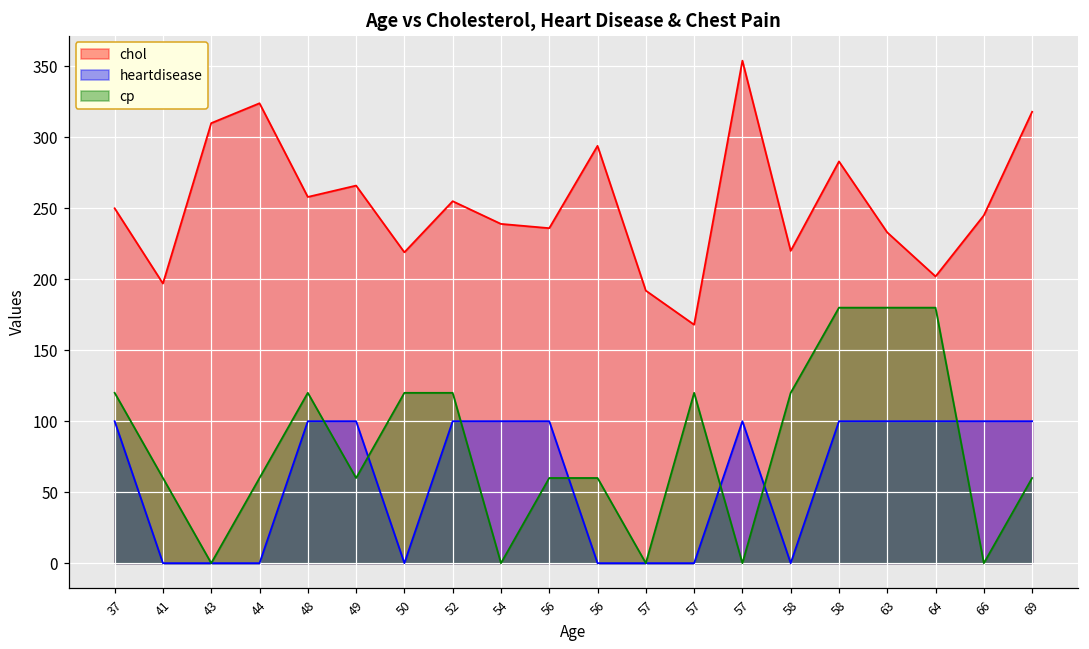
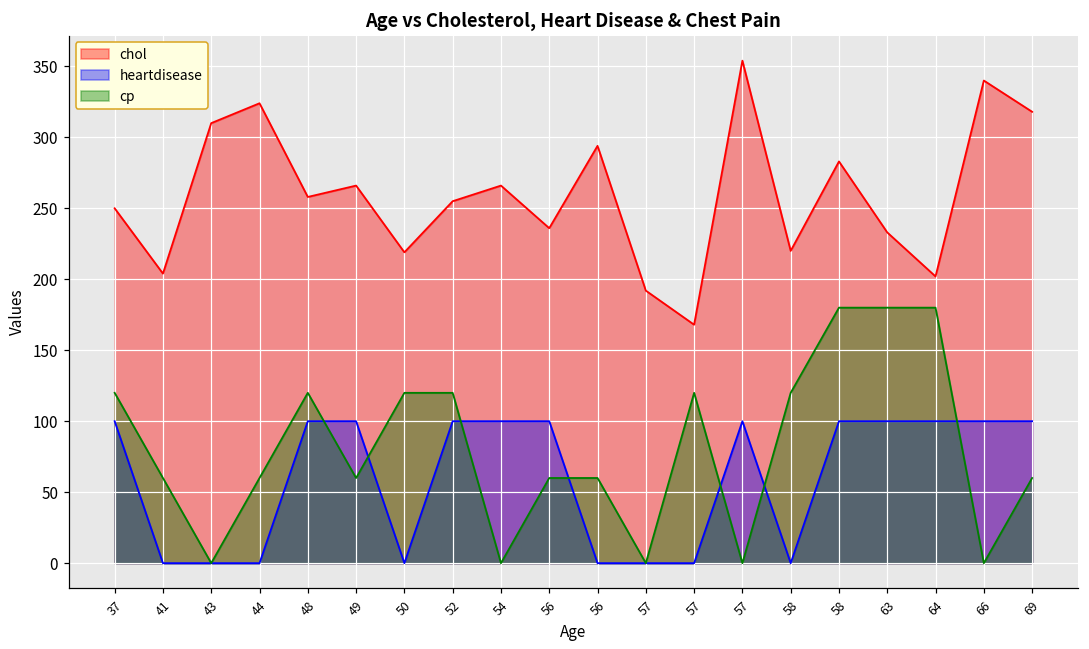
  {
    "chol": {
      "37": 250,
-     "41": 197,
+     "41": 204,
      "43": 310,
      "44": 324,
      "48": 258,
      "49": 266,
      "50": 219,
      "52": 255,
-     "54": 239,
+     "54": 266,
      "63": 233,
      "64": 202,
-     "66": 245,
+     "66": 340,
      "69": 318
    },
    "heartdisease": {
      "37": 100,
      "41": 0,
      "44": 0,
      "48": 100,
      "49": 100,
      "50": 0,
      "52": 100,
      "54": 100,
      "63": 100,
      "64": 100,
      "66": 100,
      "69": 100
    },
    "cp": {
      "37": 120,
      "41": 60,
      "44": 60,
      "48": 120,
      "49": 60,
      "50": 120,
      "52": 120,
      "54": 0,
      "63": 180,
      "64": 180,
      "66": 0,
      "69": 60
    }
  }
